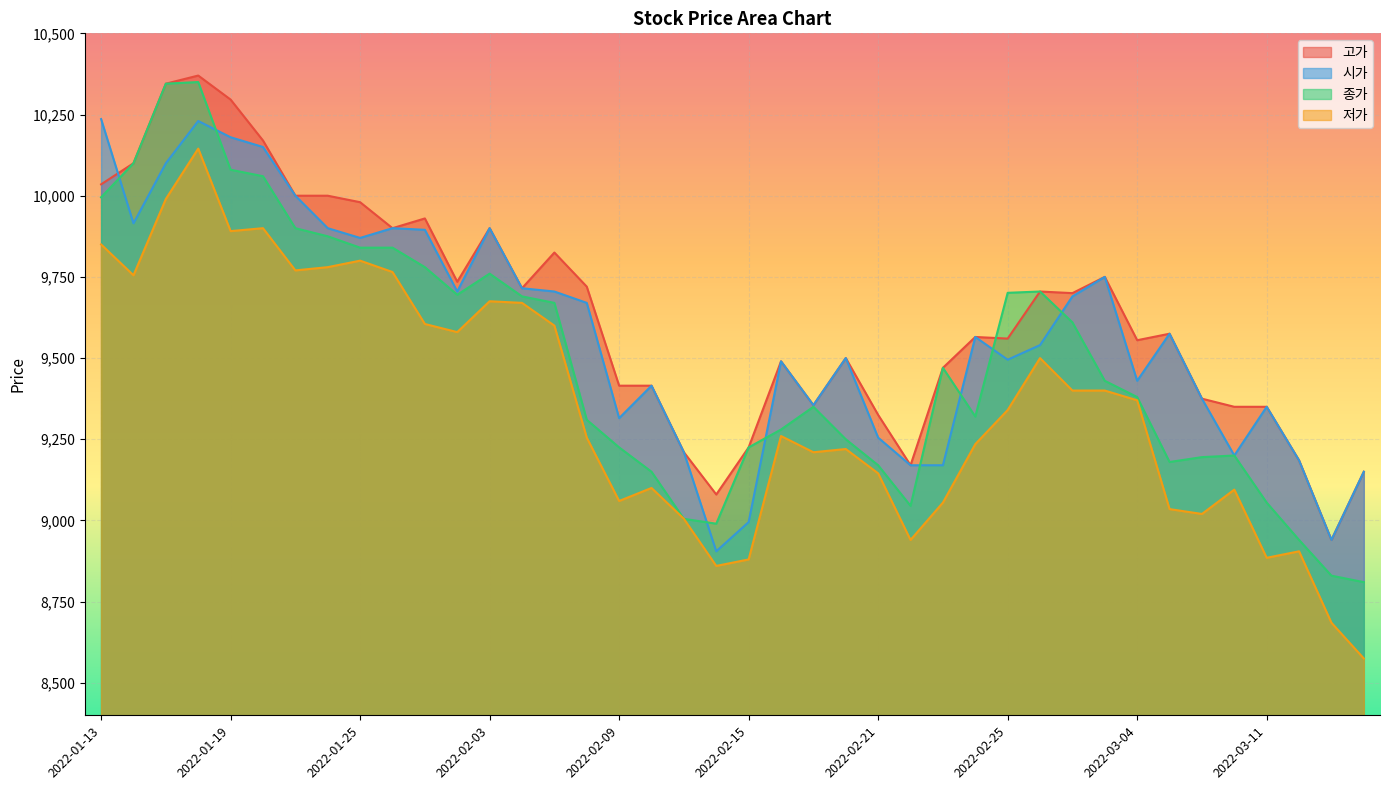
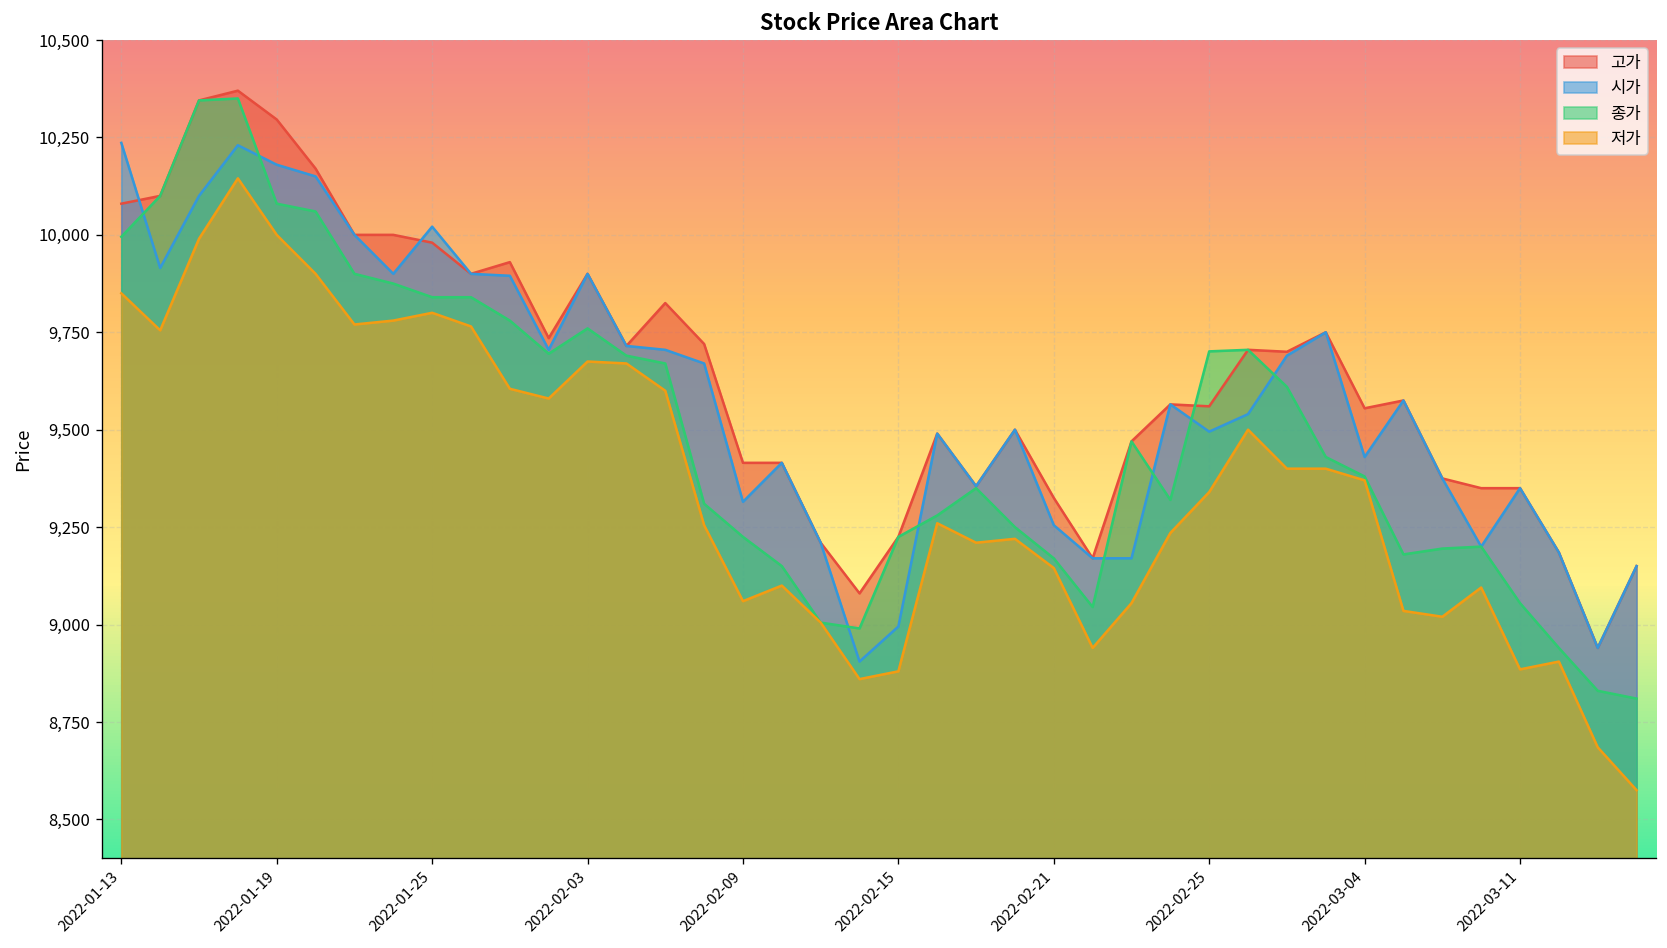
  {
    "고가": {
-     "2022-01-13": "10,040",
+     "2022-01-13": "10,080",
      "2022-01-19": "10,300",
      "2022-01-25": "9,980",
      "2022-02-09": "9,420",
      "2022-02-21": "9,330",
      "2022-02-25": "9,560",
      "2022-03-04": "9,560"
    },
    "시가": {
      "2022-01-13": "10,240",
      "2022-01-19": "10,180",
-     "2022-01-25": "9,870",
+     "2022-01-25": "10,020",
      "2022-02-09": "9,320",
      "2022-02-15": "9,000",
      "2022-02-21": "9,260",
      "2022-02-25": "9,500",
      "2022-03-04": "9,430"
    },
    "종가": {
      "2022-01-13": "10,000",
      "2022-01-19": "10,080",
      "2022-01-25": "9,840",
      "2022-02-03": "9,760",
      "2022-02-09": "9,230",
      "2022-02-21": "9,170",
      "2022-02-25": "9,700",
      "2022-03-04": "9,380",
      "2022-03-11": "9,060"
    },
    "저가": {
      "2022-01-13": "9,850",
-     "2022-01-19": "9,890",
+     "2022-01-19": "10,000",
      "2022-01-25": "9,800",
      "2022-02-03": "9,680",
      "2022-02-09": "9,060",
      "2022-02-15": "8,880",
      "2022-02-21": "9,150",
      "2022-02-25": "9,340",
      "2022-03-04": "9,370",
      "2022-03-11": "8,890"
    }
  }
